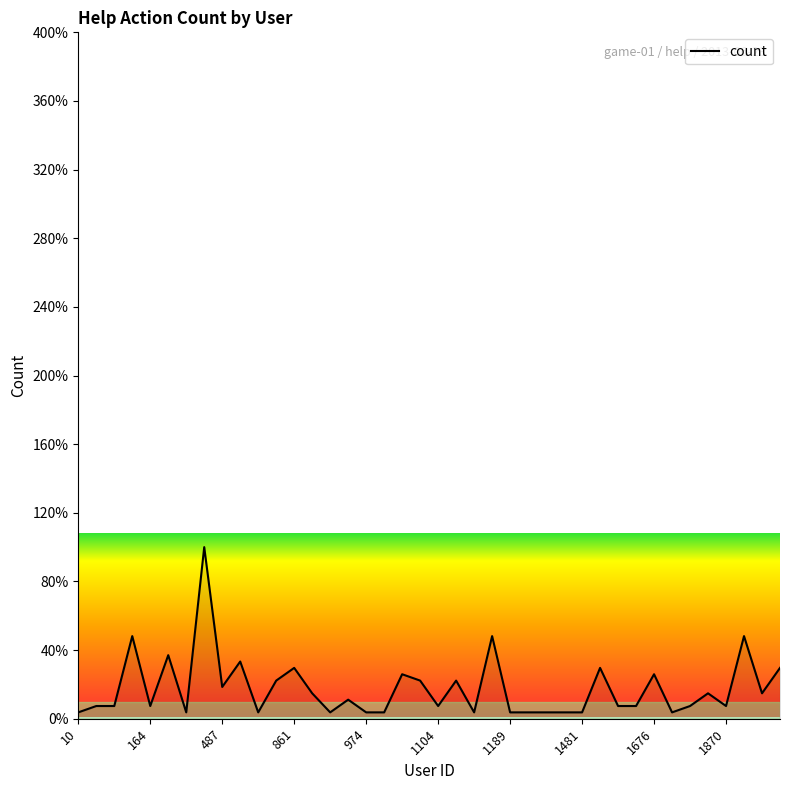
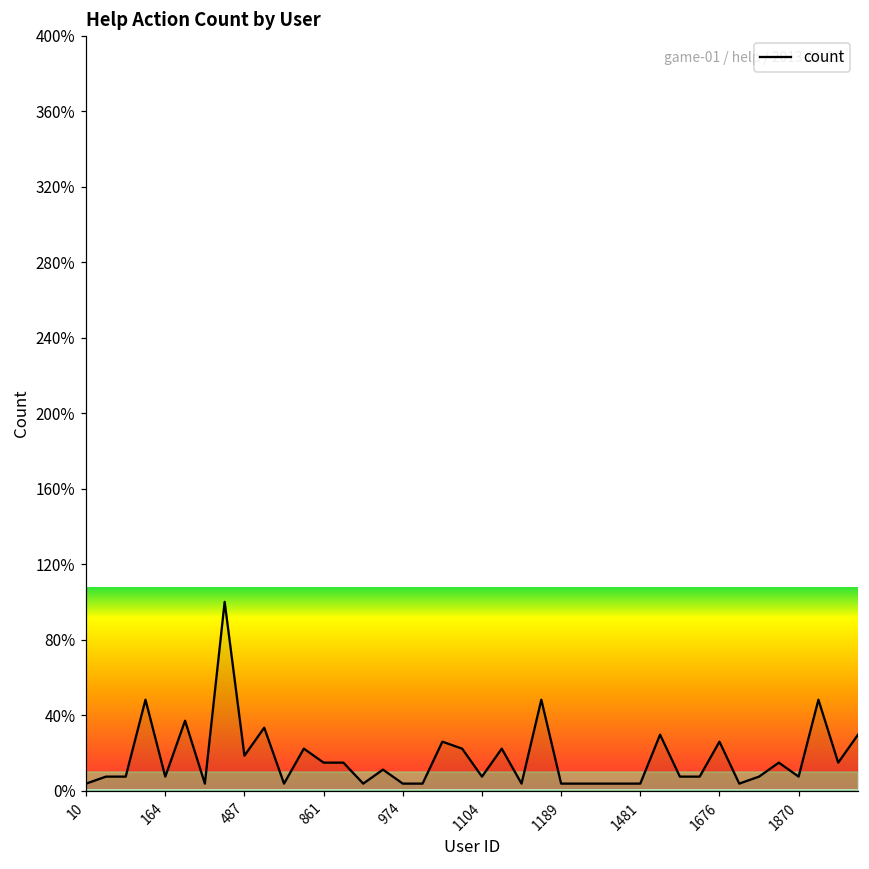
  {
    "487": "19%",
-   "861": "30%",
+   "861": "15%",
    "1676": "26%"
  }
